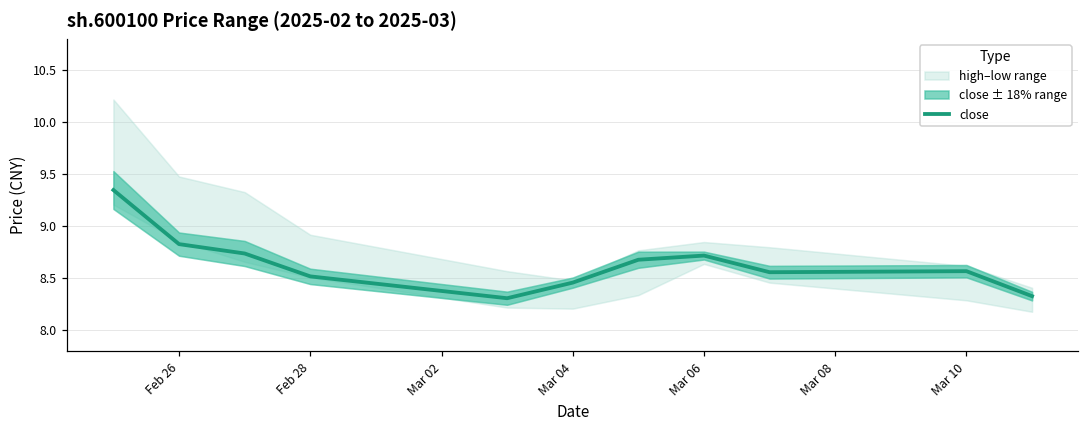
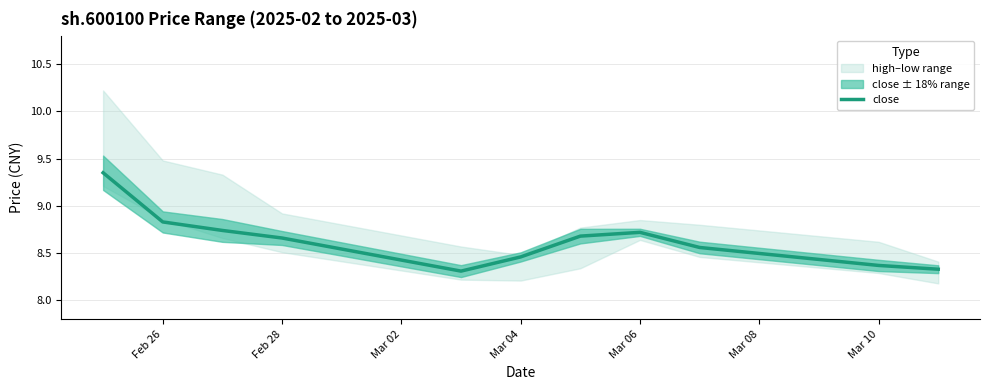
  {
    "close": {
      "Feb 26": 8.8,
-     "Feb 28": 8.5,
+     "Feb 28": 8.7,
      "Mar 06": 8.7,
-     "Mar 10": 8.6
+     "Mar 10": 8.4
    }
  }
